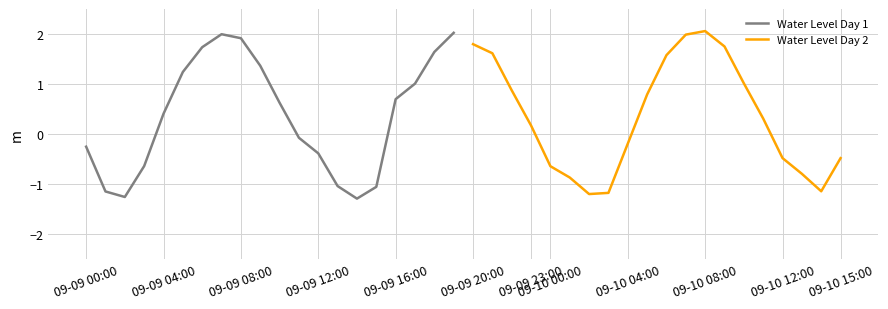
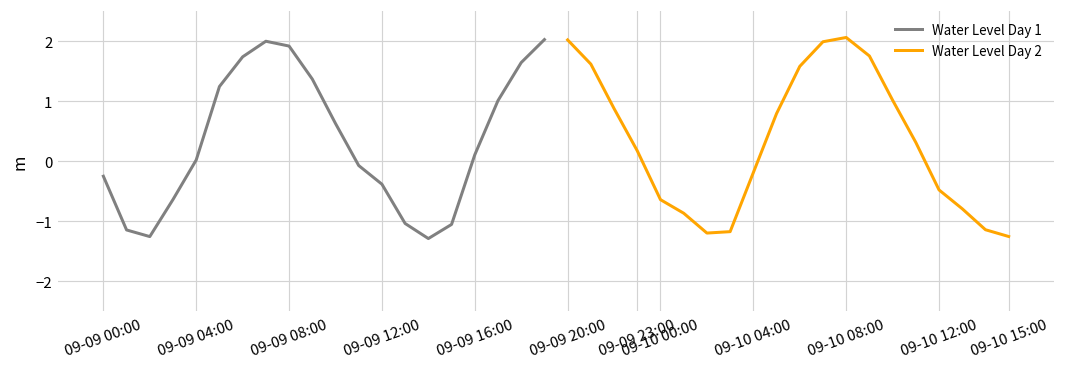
  {
    "Water Level Day 1": {
      "09-09 00:00": -0.3,
-     "09-09 04:00": 0.4,
+     "09-09 04:00": 0.0,
      "09-09 08:00": 1.9,
      "09-09 12:00": -0.4,
-     "09-09 16:00": 0.7
+     "09-09 16:00": 0.1
    },
    "Water Level Day 2": {
-     "09-09 20:00": 1.8,
+     "09-09 20:00": 2.0,
      "09-09 23:00": 0.2,
      "09-10 00:00": -0.6,
      "09-10 04:00": -0.2,
      "09-10 08:00": 2.1,
      "09-10 12:00": -0.5,
-     "09-10 15:00": -0.5
+     "09-10 15:00": -1.3
    }
  }
